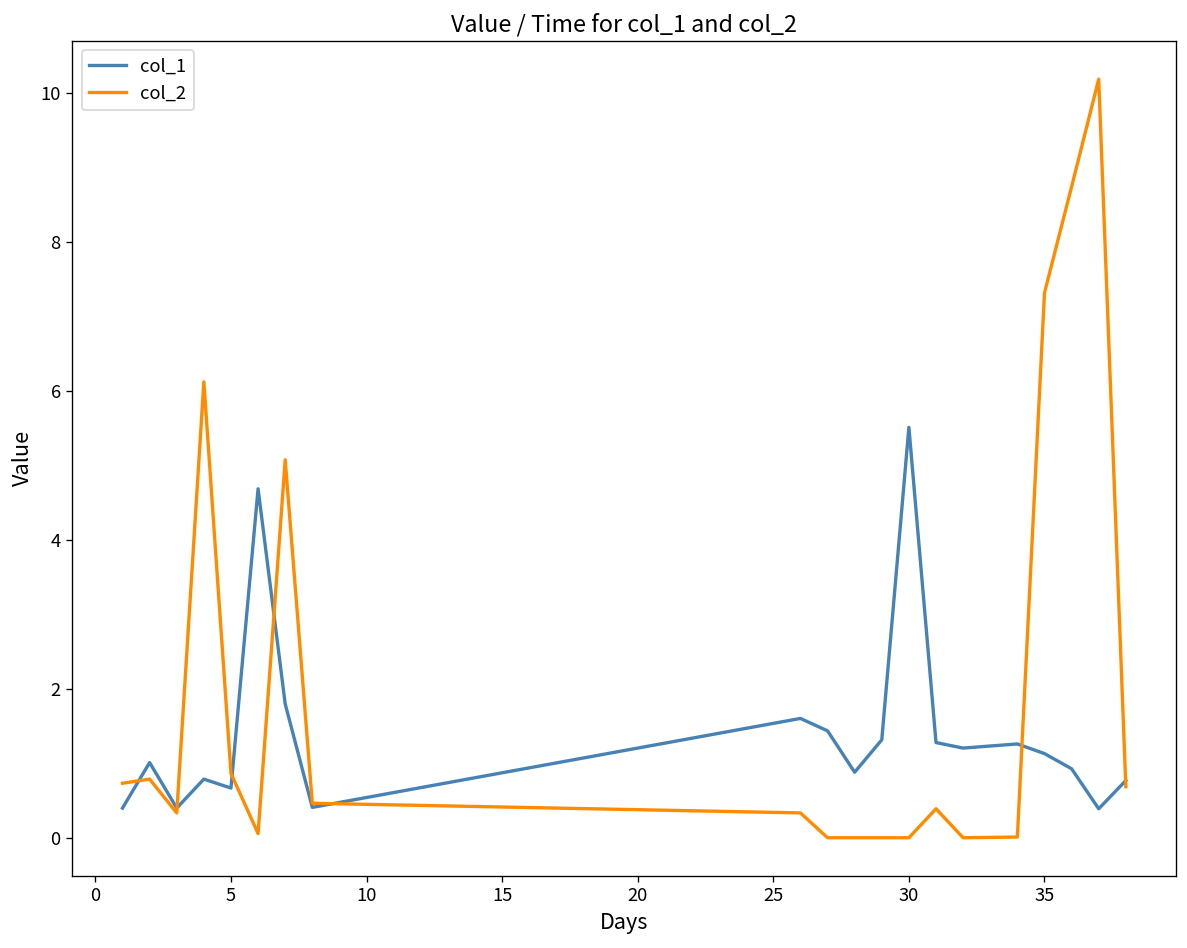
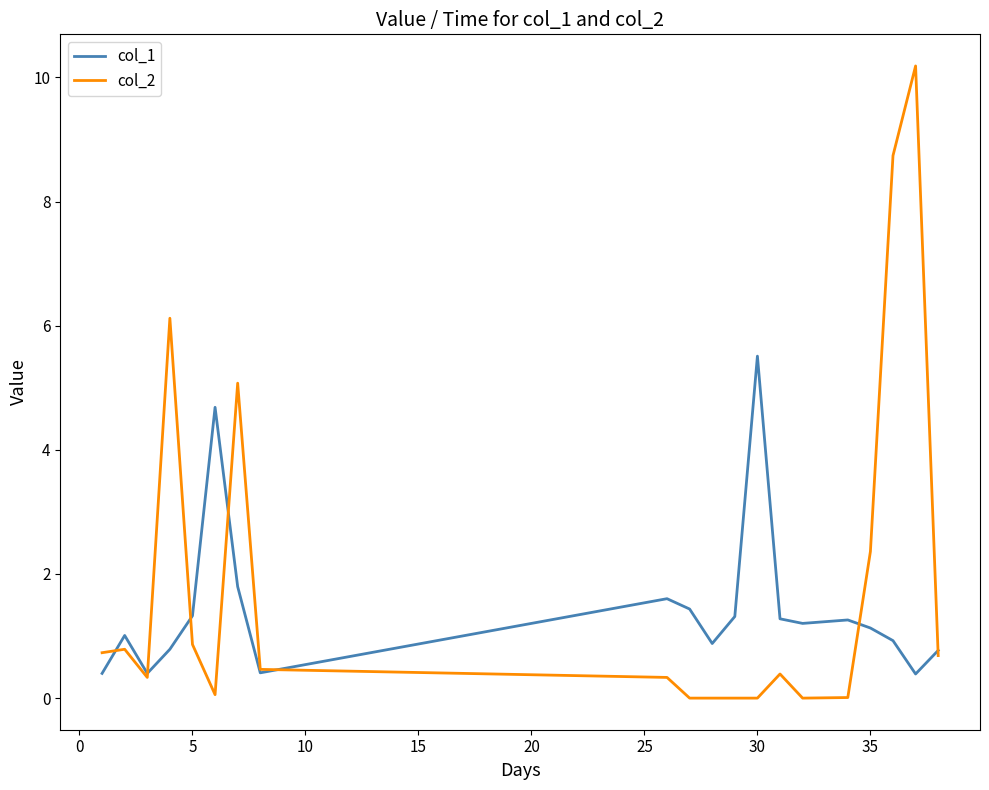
  {
    "col_1": {
-     "5": 0.7,
+     "5": 1.3,
      "30": 5.5,
      "35": 1.1
    },
    "col_2": {
      "5": 0.9,
      "30": 0.0,
-     "35": 7.3
+     "35": 2.4
    }
  }
